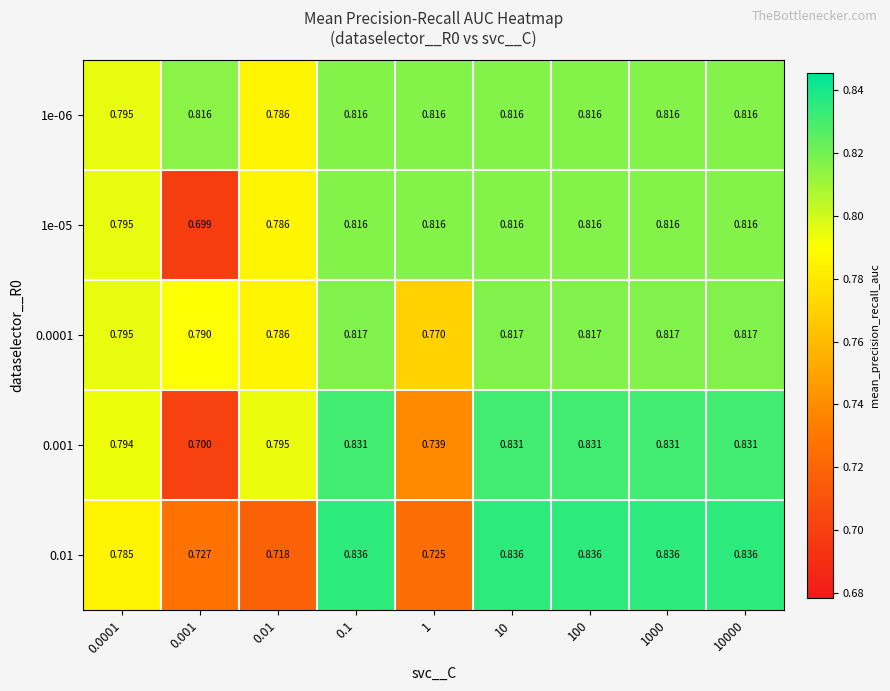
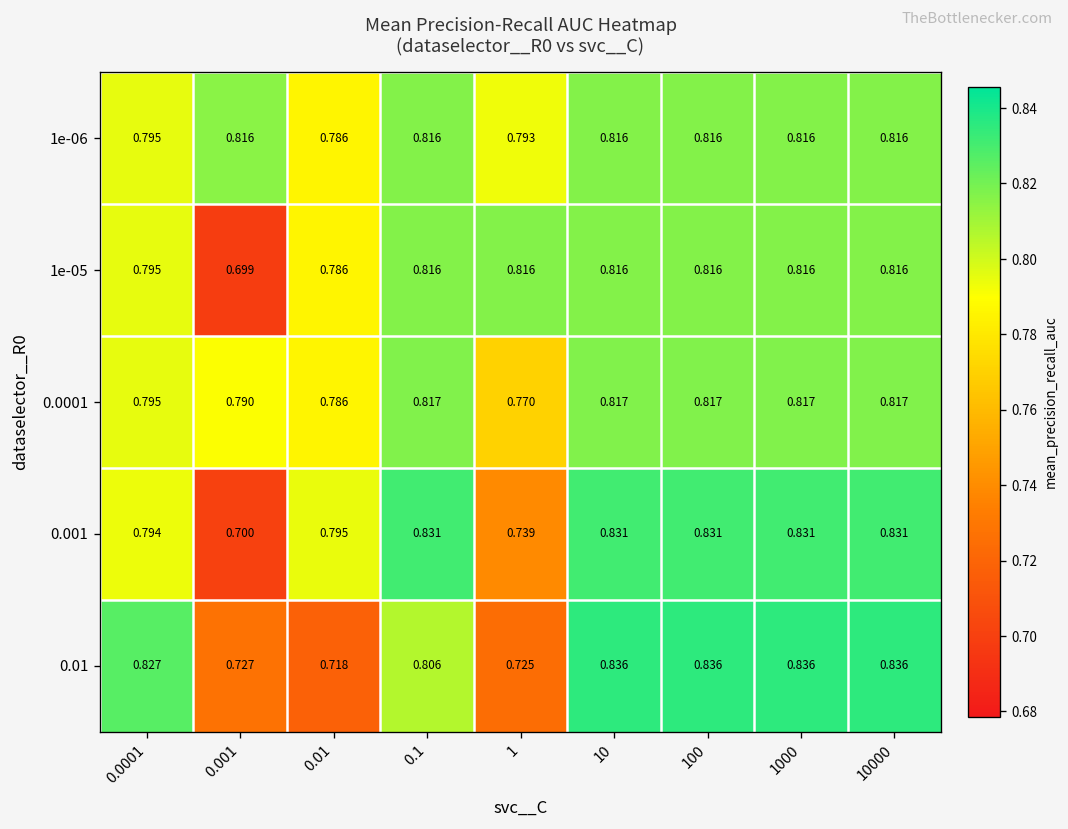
  {
    "1e-06": {
      "0.0001": 0.795,
      "0.001": 0.816,
      "0.01": 0.786,
      "0.1": 0.816,
-     "1": 0.816,
+     "1": 0.793,
      "10": 0.816,
      "100": 0.816,
      "1000": 0.816,
      "10000": 0.816
    },
    "1e-05": {
      "0.0001": 0.795,
      "0.001": 0.699,
      "0.01": 0.786,
      "0.1": 0.816,
      "1": 0.816,
      "10": 0.816,
      "100": 0.816,
      "1000": 0.816,
      "10000": 0.816
    },
    "0.0001": {
      "0.0001": 0.795,
      "0.001": 0.790,
      "0.01": 0.786,
      "0.1": 0.817,
      "1": 0.770,
      "10": 0.817,
      "100": 0.817,
      "1000": 0.817,
      "10000": 0.817
    },
    "0.001": {
      "0.0001": 0.794,
      "0.001": 0.700,
      "0.01": 0.795,
      "0.1": 0.831,
      "1": 0.739,
      "10": 0.831,
      "100": 0.831,
      "1000": 0.831,
      "10000": 0.831
    },
    "0.01": {
-     "0.0001": 0.785,
+     "0.0001": 0.827,
      "0.001": 0.727,
      "0.01": 0.718,
-     "0.1": 0.836,
+     "0.1": 0.806,
      "1": 0.725,
      "10": 0.836,
      "100": 0.836,
      "1000": 0.836,
      "10000": 0.836
    }
  }
